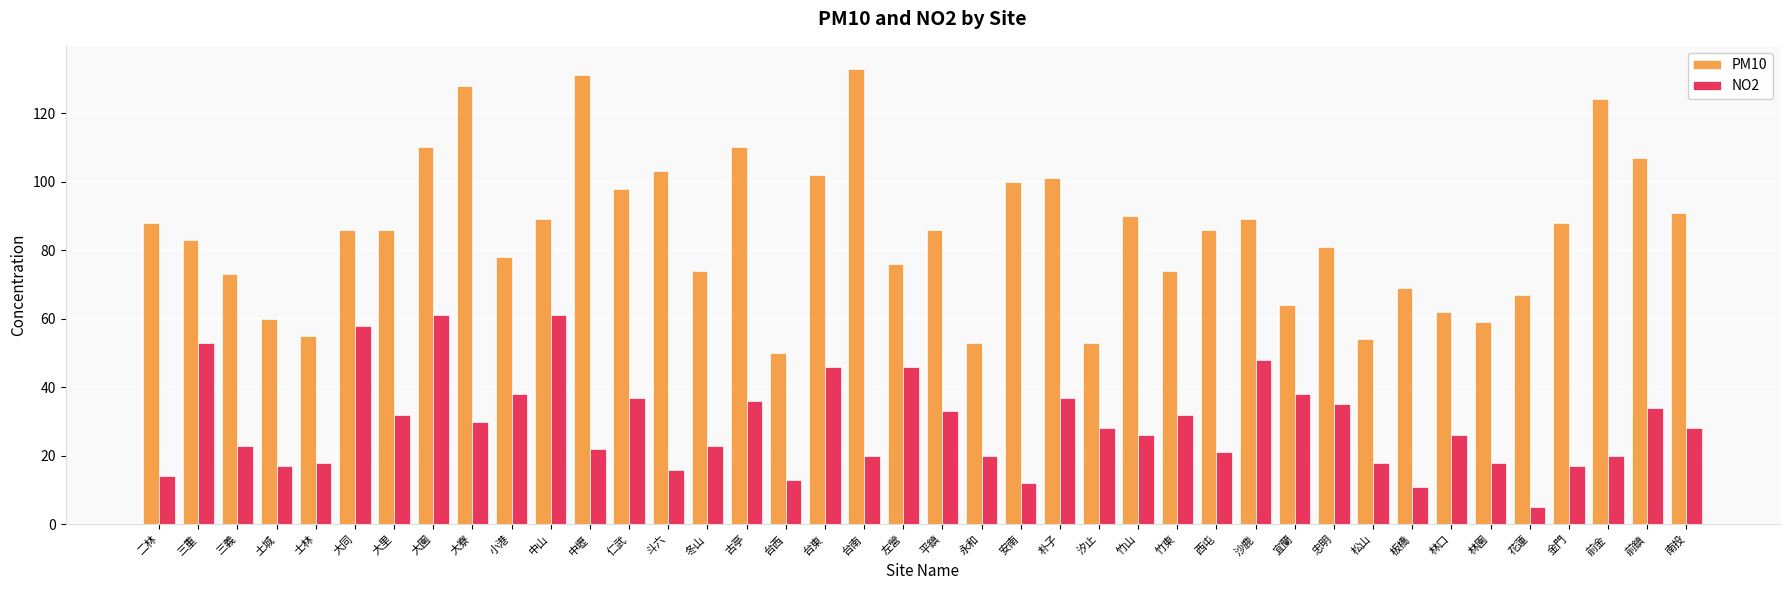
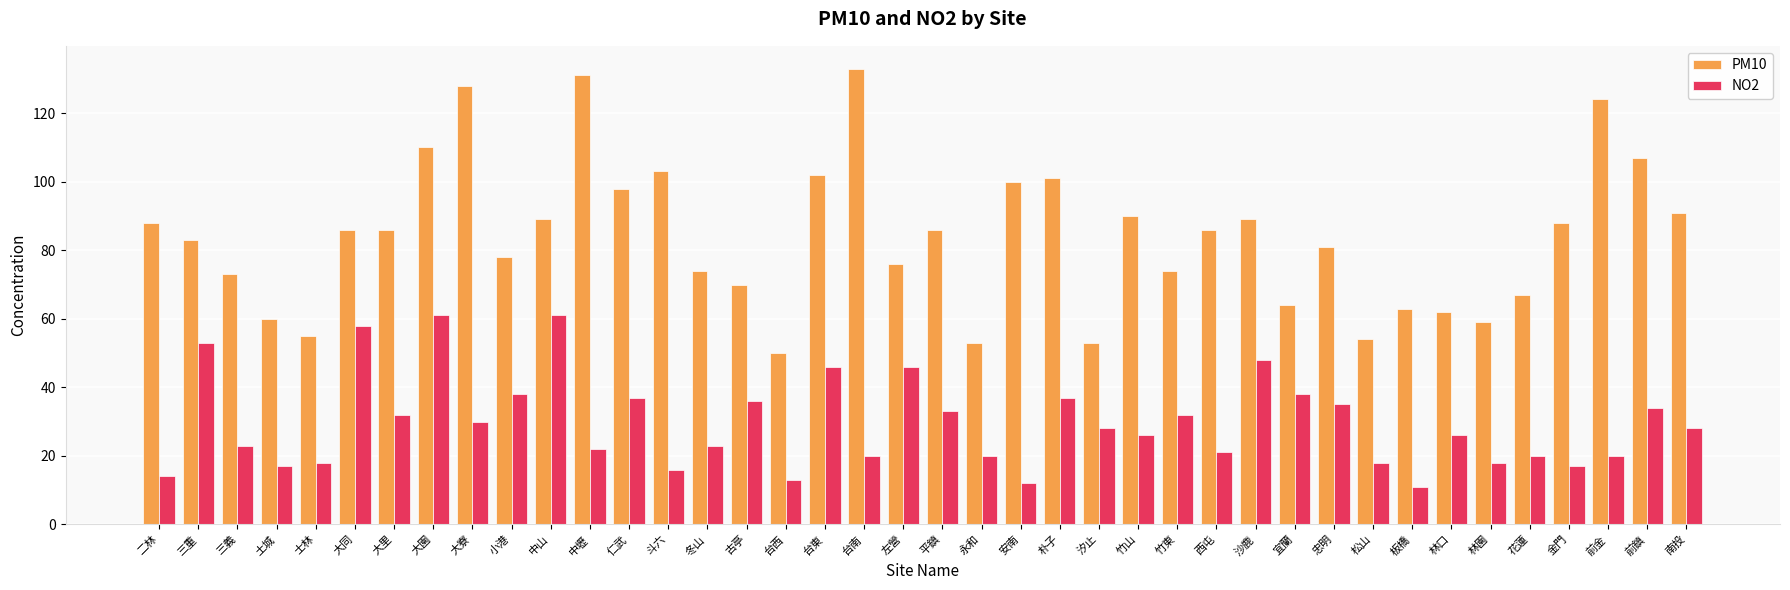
  {
    "PM10": {
      "二林": 88,
      "三重": 83,
      "三義": 73,
      "土城": 60,
      "士林": 55,
      "大同": 86,
      "大里": 86,
      "大園": 110,
      "大寮": 128,
      "小港": 78,
      "中山": 89,
      "中壢": 131,
      "仁武": 98,
      "斗六": 103,
      "冬山": 74,
-     "古亭": 110,
+     "古亭": 70,
      "台西": 50,
      "台東": 102,
      "台南": 133,
      "左營": 76,
      "平鎮": 86,
      "永和": 53,
      "安南": 100,
      "朴子": 101,
      "汐止": 53,
      "竹山": 90,
      "竹東": 74,
      "西屯": 86,
      "沙鹿": 89,
      "宜蘭": 64,
      "忠明": 81,
      "松山": 54,
-     "板橋": 69,
+     "板橋": 63,
      "林口": 62,
      "林園": 59,
      "花蓮": 67,
      "金門": 88,
      "前金": 124,
      "前鎮": 107,
      "南投": 91
    },
    "NO2": {
      "二林": 14,
      "三重": 53,
      "三義": 23,
      "土城": 17,
      "士林": 18,
      "大同": 58,
      "大里": 32,
      "大園": 61,
      "大寮": 30,
      "小港": 38,
      "中山": 61,
      "中壢": 22,
      "仁武": 37,
      "斗六": 16,
      "冬山": 23,
      "古亭": 36,
      "台西": 13,
      "台東": 46,
      "台南": 20,
      "左營": 46,
      "平鎮": 33,
      "永和": 20,
      "安南": 12,
      "朴子": 37,
      "汐止": 28,
      "竹山": 26,
      "竹東": 32,
      "西屯": 21,
      "沙鹿": 48,
      "宜蘭": 38,
      "忠明": 35,
      "松山": 18,
      "板橋": 11,
      "林口": 26,
      "林園": 18,
-     "花蓮": 5,
+     "花蓮": 20,
      "金門": 17,
      "前金": 20,
      "前鎮": 34,
      "南投": 28
    }
  }
